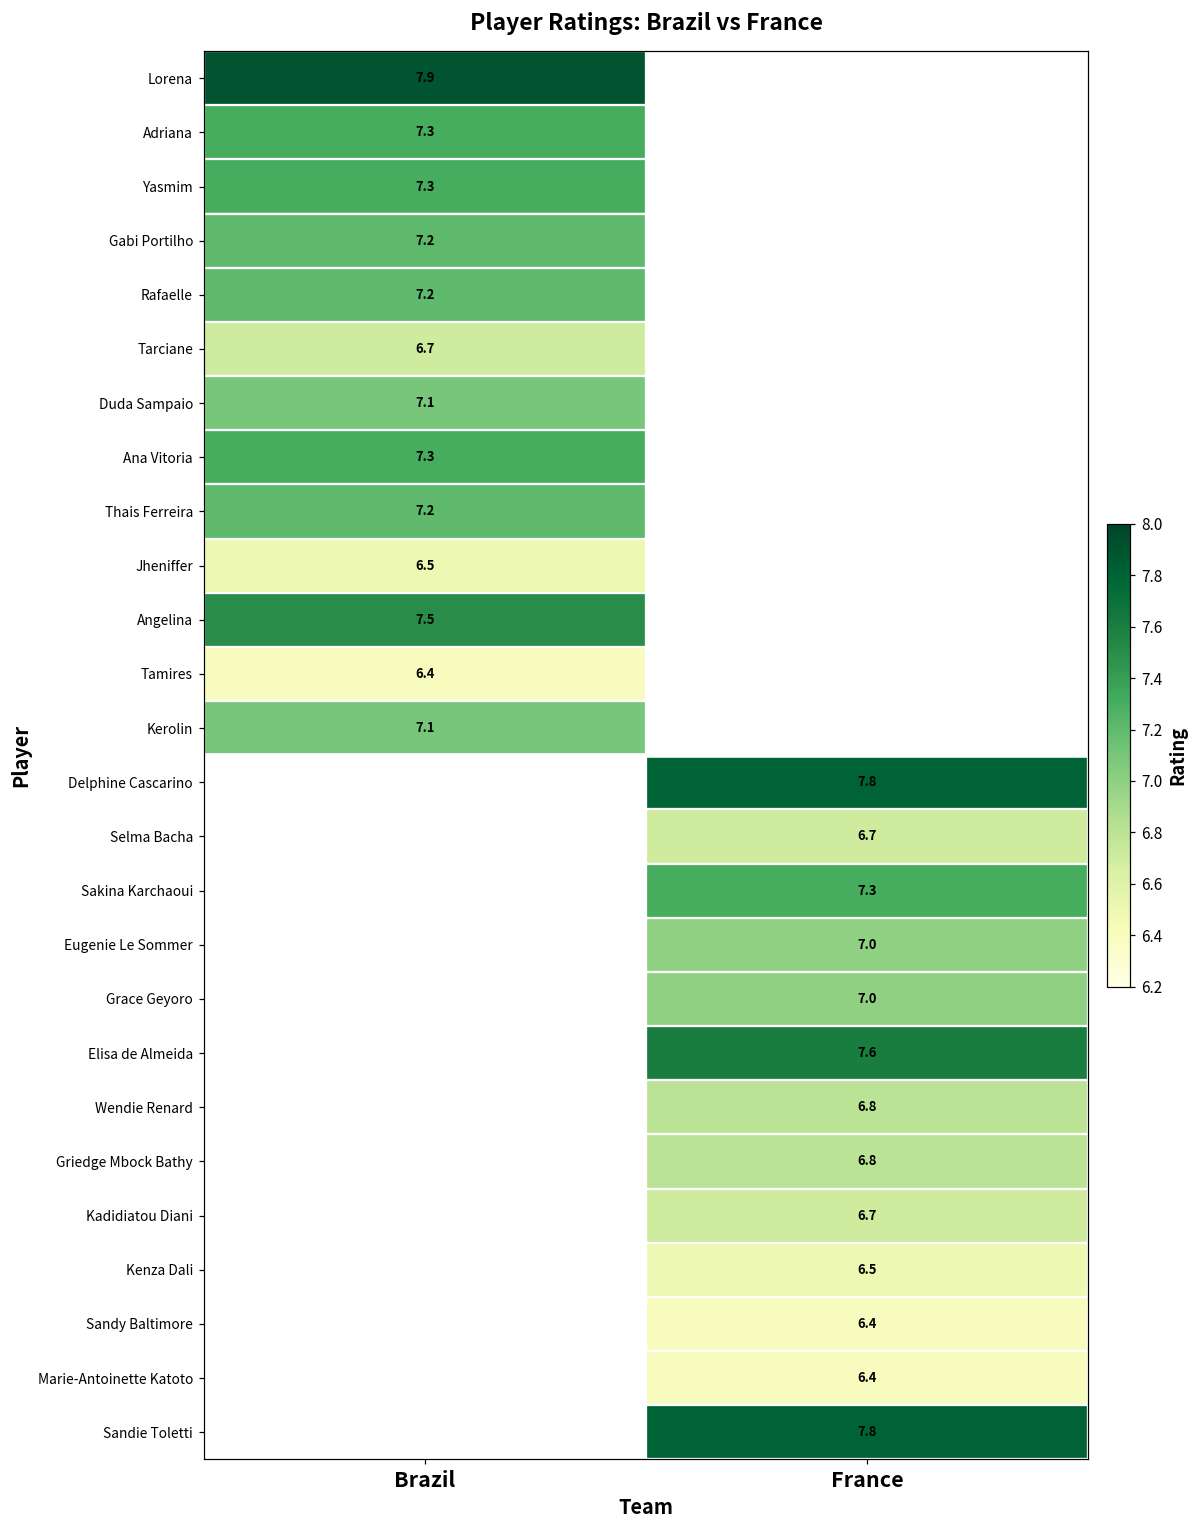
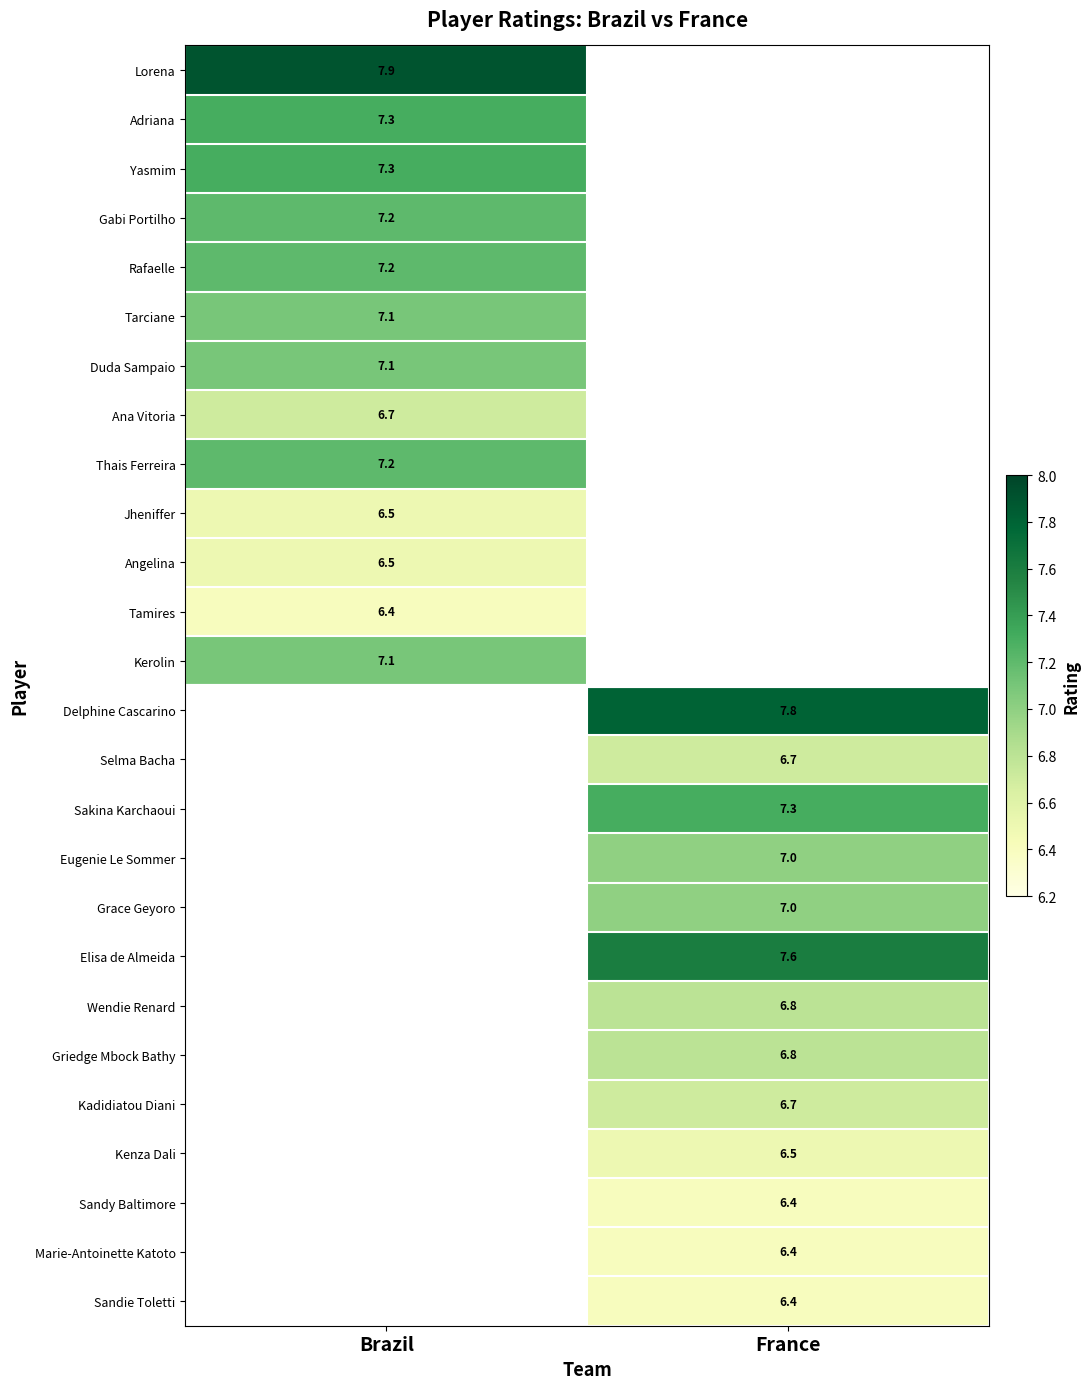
  {
    "Lorena": {
      "Brazil": 7.9
    },
    "Adriana": {
      "Brazil": 7.3
    },
    "Yasmim": {
      "Brazil": 7.3
    },
    "Gabi Portilho": {
      "Brazil": 7.2
    },
    "Rafaelle": {
      "Brazil": 7.2
    },
    "Tarciane": {
-     "Brazil": 6.7
+     "Brazil": 7.1
    },
    "Duda Sampaio": {
      "Brazil": 7.1
    },
    "Ana Vitoria": {
-     "Brazil": 7.3
+     "Brazil": 6.7
    },
    "Thais Ferreira": {
      "Brazil": 7.2
    },
    "Jheniffer": {
      "Brazil": 6.5
    },
    "Angelina": {
-     "Brazil": 7.5
+     "Brazil": 6.5
    },
    "Tamires": {
      "Brazil": 6.4
    },
    "Kerolin": {
      "Brazil": 7.1
    },
    "Delphine Cascarino": {
      "France": 7.8
    },
    "Selma Bacha": {
      "France": 6.7
    },
    "Sakina Karchaoui": {
      "France": 7.3
    },
    "Eugenie Le Sommer": {
      "France": 7.0
    },
    "Grace Geyoro": {
      "France": 7.0
    },
    "Elisa de Almeida": {
      "France": 7.6
    },
    "Wendie Renard": {
      "France": 6.8
    },
    "Griedge Mbock Bathy": {
      "France": 6.8
    },
    "Kadidiatou Diani": {
      "France": 6.7
    },
    "Kenza Dali": {
      "France": 6.5
    },
    "Sandy Baltimore": {
      "France": 6.4
    },
    "Marie-Antoinette Katoto": {
      "France": 6.4
    },
    "Sandie Toletti": {
-     "France": 7.8
+     "France": 6.4
    }
  }
